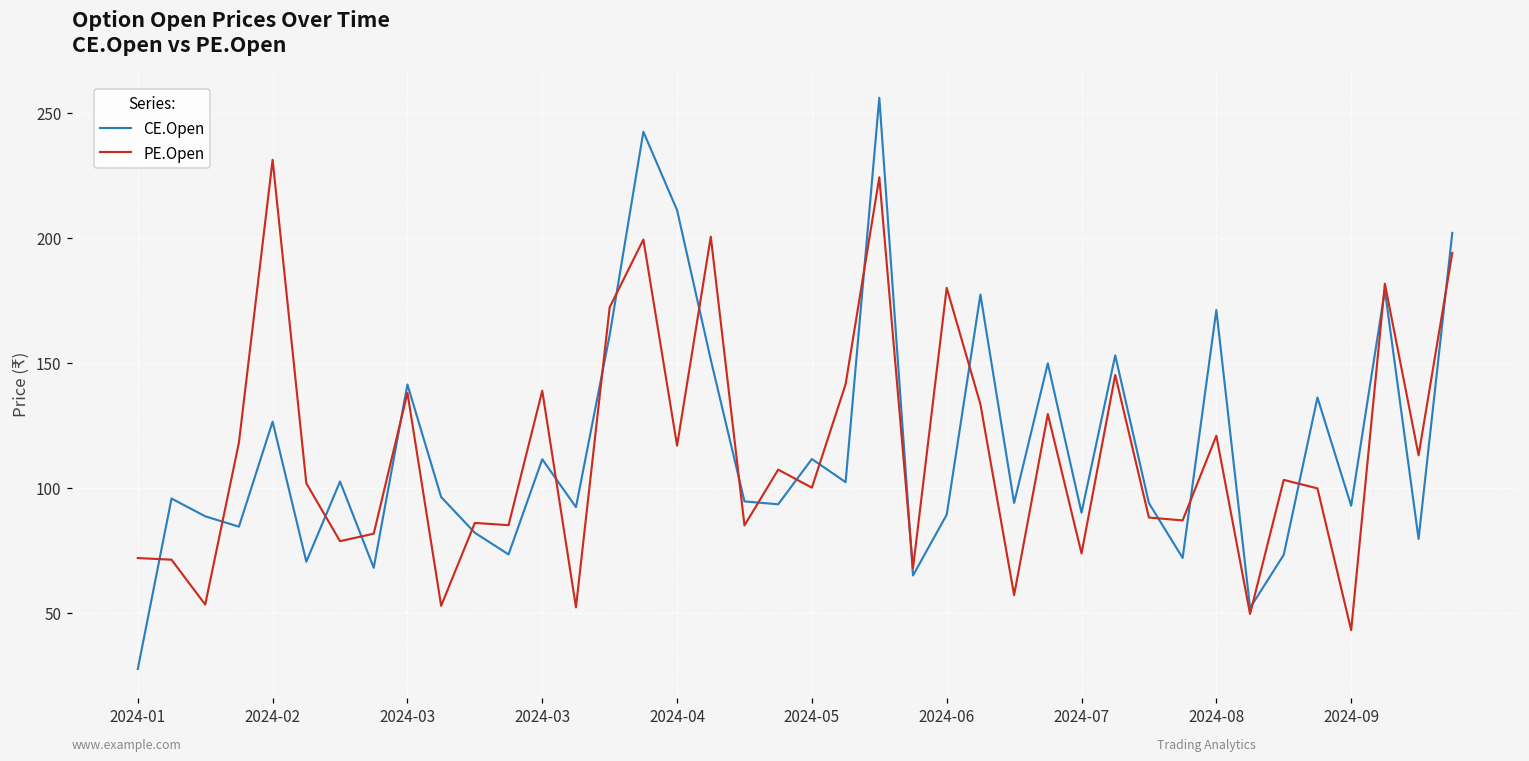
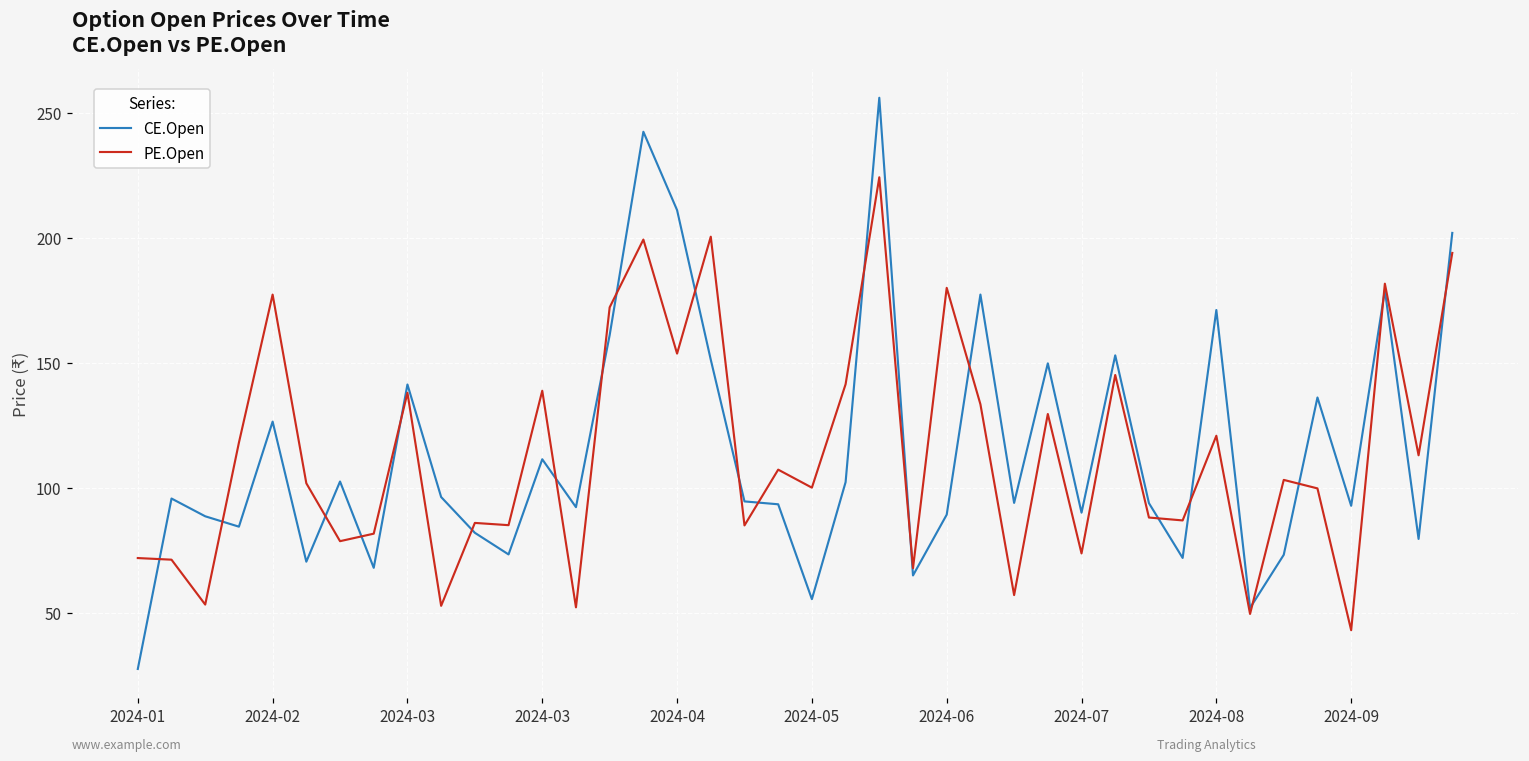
  {
    "CE.Open": {
      "2024-01": 28,
      "2024-02": 126,
      "2024-04": 211,
-     "2024-05": 111,
+     "2024-05": 55,
      "2024-06": 89,
      "2024-07": 90,
      "2024-08": 171,
      "2024-09": 93
    },
    "PE.Open": {
      "2024-01": 72,
-     "2024-02": 231,
-     "2024-04": 117,
+     "2024-02": 177,
+     "2024-04": 154,
      "2024-05": 100,
      "2024-06": 180,
      "2024-07": 74,
      "2024-08": 121,
      "2024-09": 43
    }
  }
